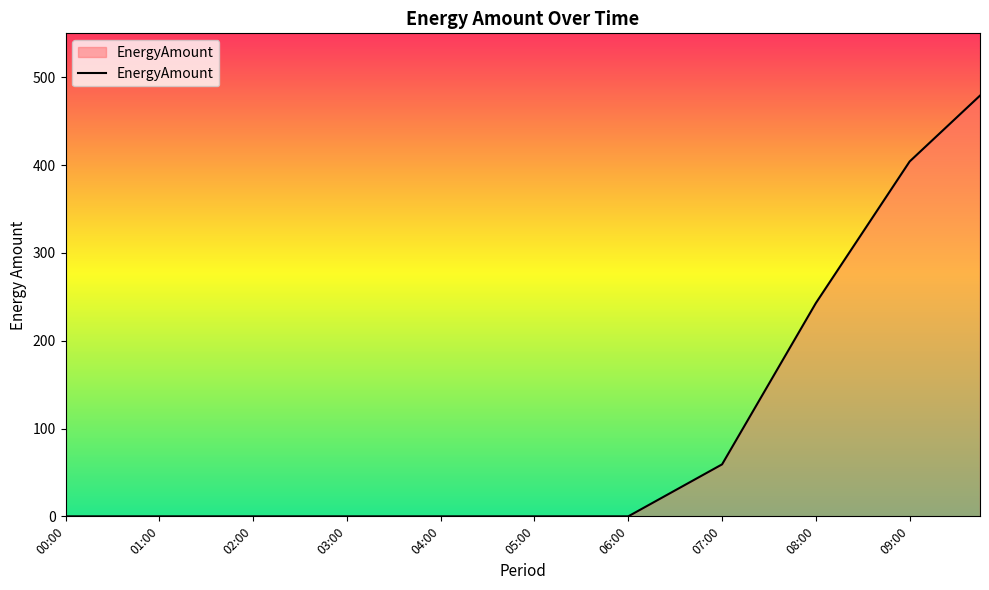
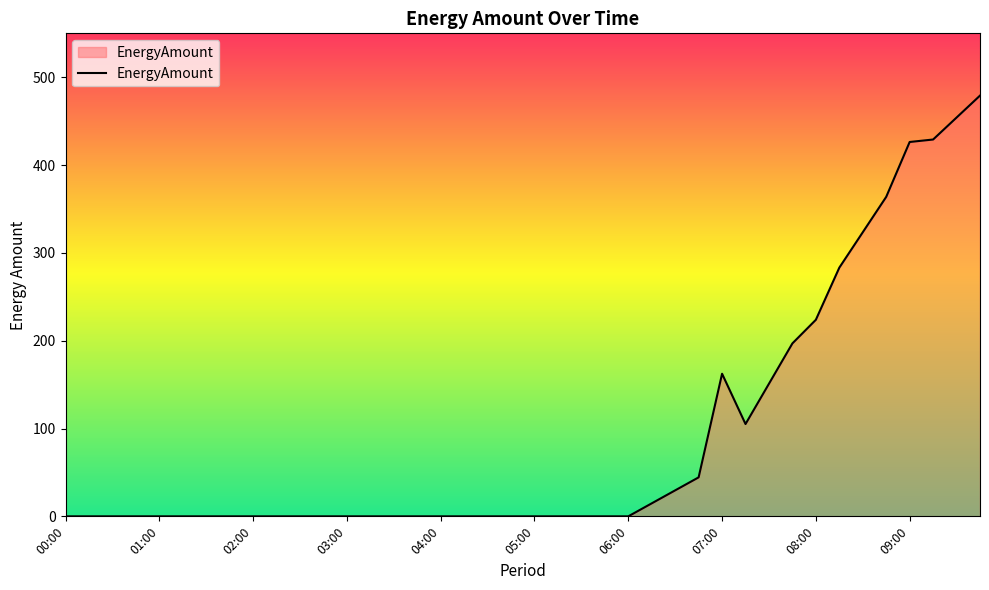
  {
    "00:00": 0,
    "01:00": 0,
    "02:00": 0,
    "03:00": 0,
    "04:00": 0,
    "05:00": 0,
    "06:00": 0,
-   "07:00": 60,
-   "08:00": 240,
-   "09:00": 400
+   "07:00": 160,
+   "08:00": 220,
+   "09:00": 430
  }
